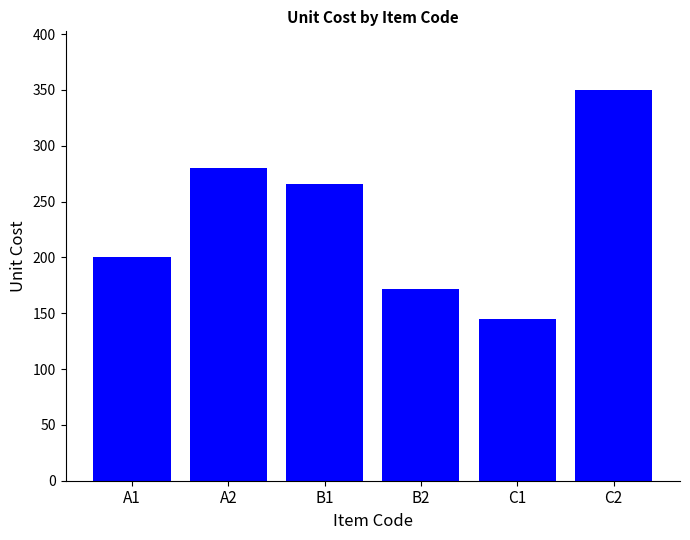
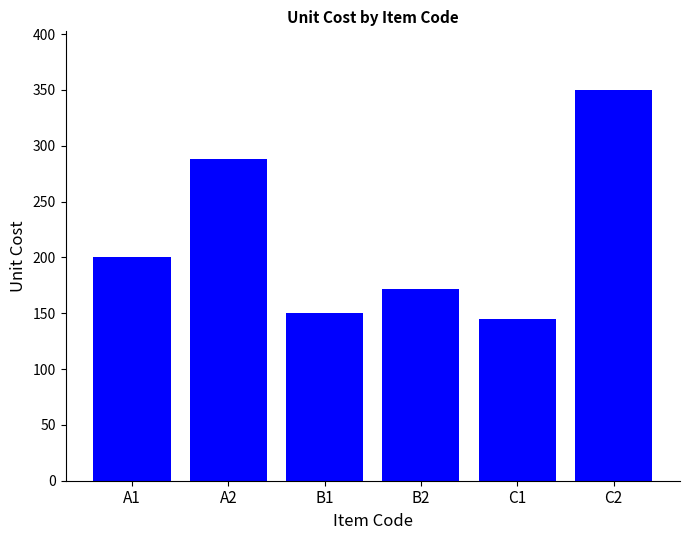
  {
    "A1": 200,
-   "A2": 280,
-   "B1": 266,
+   "A2": 288,
+   "B1": 150,
    "B2": 172,
    "C1": 145,
    "C2": 350
  }
